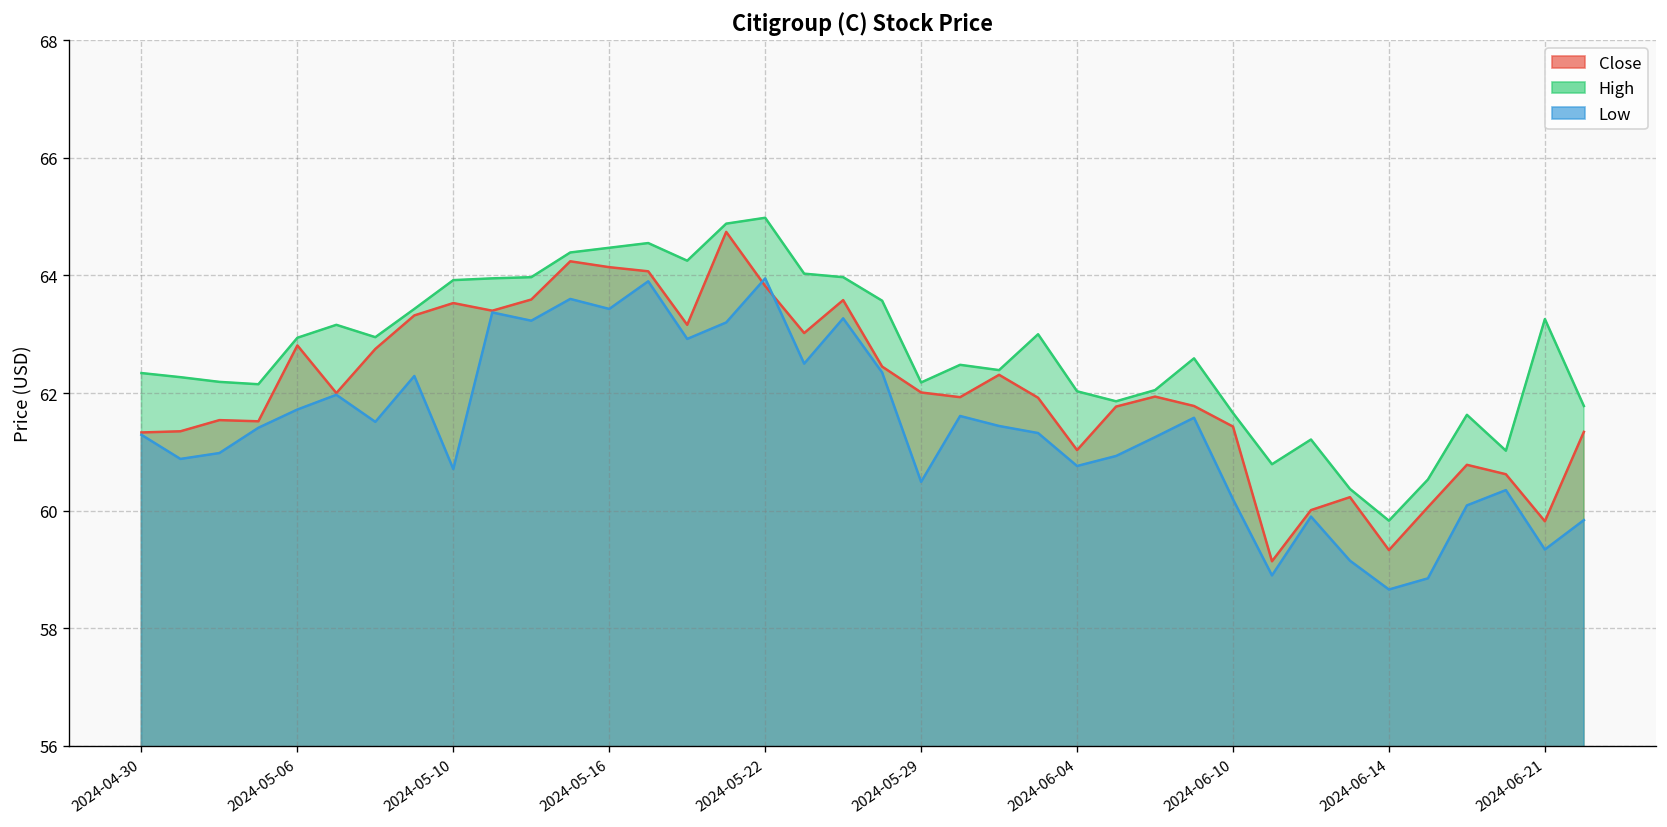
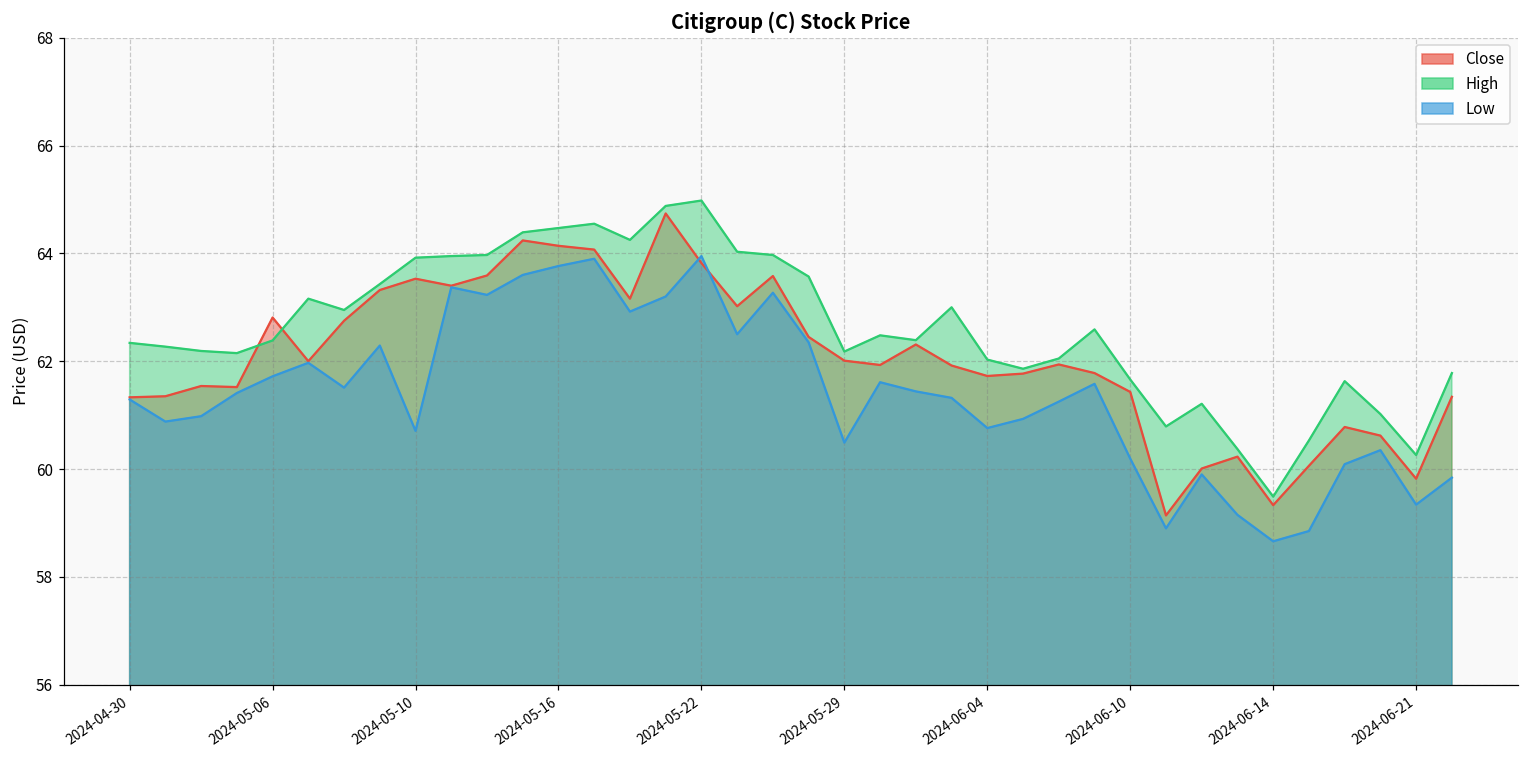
  {
    "Close": {
      "2024-05-06": 62.8,
      "2024-05-10": 63.5,
      "2024-05-16": 64.1,
      "2024-05-22": 63.8,
      "2024-05-29": 62.0,
-     "2024-06-04": 61.0,
+     "2024-06-04": 61.7,
      "2024-06-10": 61.4,
      "2024-06-14": 59.3,
      "2024-06-21": 59.8
    },
    "High": {
      "2024-04-30": 62.3,
-     "2024-05-06": 62.9,
+     "2024-05-06": 62.4,
      "2024-05-10": 63.9,
      "2024-05-16": 64.5,
      "2024-05-22": 65.0,
      "2024-05-29": 62.2,
      "2024-06-04": 62.0,
      "2024-06-10": 61.7,
-     "2024-06-14": 59.8,
-     "2024-06-21": 63.3
+     "2024-06-14": 59.5,
+     "2024-06-21": 60.3
    },
    "Low": {
      "2024-05-06": 61.7,
      "2024-05-10": 60.7,
-     "2024-05-16": 63.4,
+     "2024-05-16": 63.8,
      "2024-05-22": 63.9,
      "2024-05-29": 60.5,
      "2024-06-04": 60.8,
      "2024-06-10": 60.2,
      "2024-06-14": 58.7,
      "2024-06-21": 59.3
    }
  }
